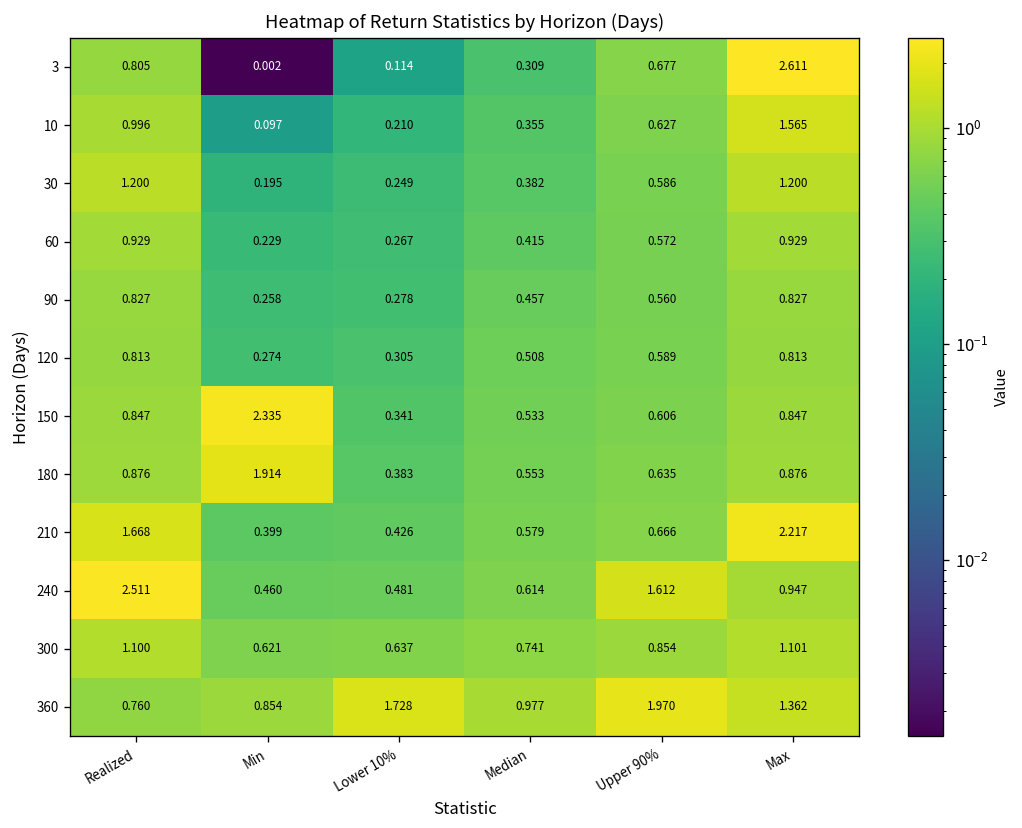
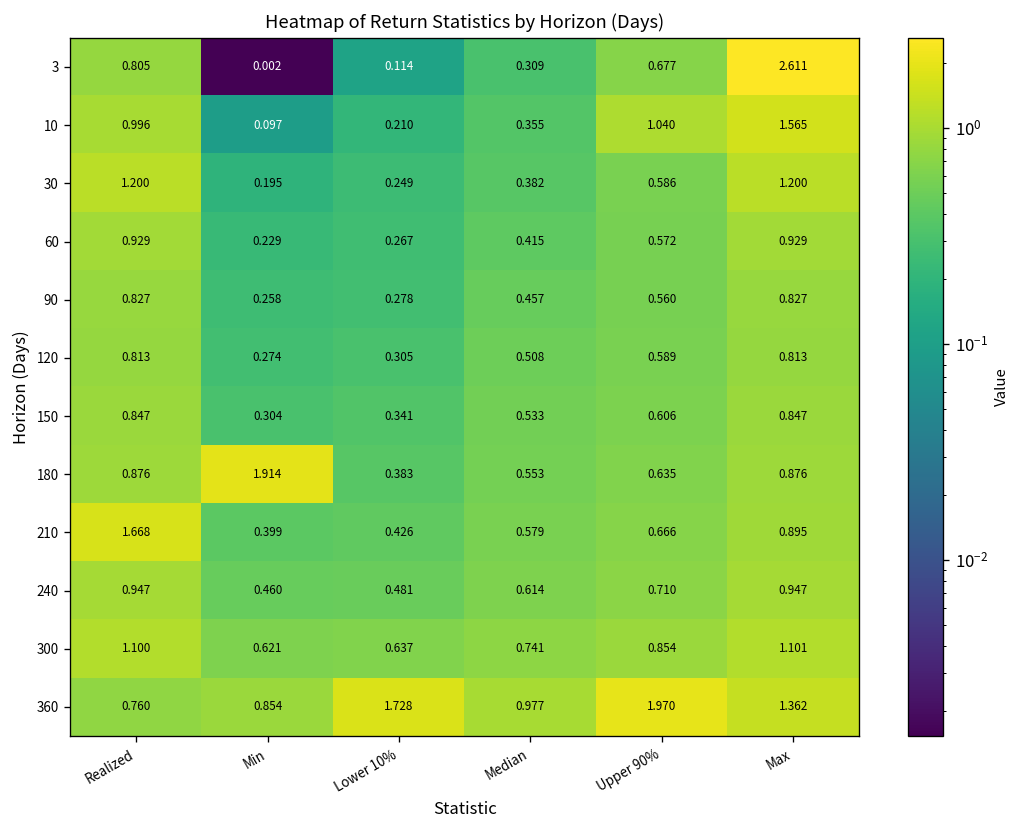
  {
    "3": {
      "Realized": 0.805,
      "Min": 0.002,
      "Lower 10%": 0.114,
      "Median": 0.309,
      "Upper 90%": 0.677,
      "Max": 2.611
    },
    "10": {
      "Realized": 0.996,
      "Min": 0.097,
      "Lower 10%": 0.210,
      "Median": 0.355,
-     "Upper 90%": 0.627,
+     "Upper 90%": 1.040,
      "Max": 1.565
    },
    "30": {
      "Realized": 1.200,
      "Min": 0.195,
      "Lower 10%": 0.249,
      "Median": 0.382,
      "Upper 90%": 0.586,
      "Max": 1.200
    },
    "60": {
      "Realized": 0.929,
      "Min": 0.229,
      "Lower 10%": 0.267,
      "Median": 0.415,
      "Upper 90%": 0.572,
      "Max": 0.929
    },
    "90": {
      "Realized": 0.827,
      "Min": 0.258,
      "Lower 10%": 0.278,
      "Median": 0.457,
      "Upper 90%": 0.560,
      "Max": 0.827
    },
    "120": {
      "Realized": 0.813,
      "Min": 0.274,
      "Lower 10%": 0.305,
      "Median": 0.508,
      "Upper 90%": 0.589,
      "Max": 0.813
    },
    "150": {
      "Realized": 0.847,
-     "Min": 2.335,
+     "Min": 0.304,
      "Lower 10%": 0.341,
      "Median": 0.533,
      "Upper 90%": 0.606,
      "Max": 0.847
    },
    "180": {
      "Realized": 0.876,
      "Min": 1.914,
      "Lower 10%": 0.383,
      "Median": 0.553,
      "Upper 90%": 0.635,
      "Max": 0.876
    },
    "210": {
      "Realized": 1.668,
      "Min": 0.399,
      "Lower 10%": 0.426,
      "Median": 0.579,
      "Upper 90%": 0.666,
-     "Max": 2.217
+     "Max": 0.895
    },
    "240": {
-     "Realized": 2.511,
+     "Realized": 0.947,
      "Min": 0.460,
      "Lower 10%": 0.481,
      "Median": 0.614,
-     "Upper 90%": 1.612,
+     "Upper 90%": 0.710,
      "Max": 0.947
    },
    "300": {
      "Realized": 1.100,
      "Min": 0.621,
      "Lower 10%": 0.637,
      "Median": 0.741,
      "Upper 90%": 0.854,
      "Max": 1.101
    },
    "360": {
      "Realized": 0.760,
      "Min": 0.854,
      "Lower 10%": 1.728,
      "Median": 0.977,
      "Upper 90%": 1.970,
      "Max": 1.362
    }
  }
